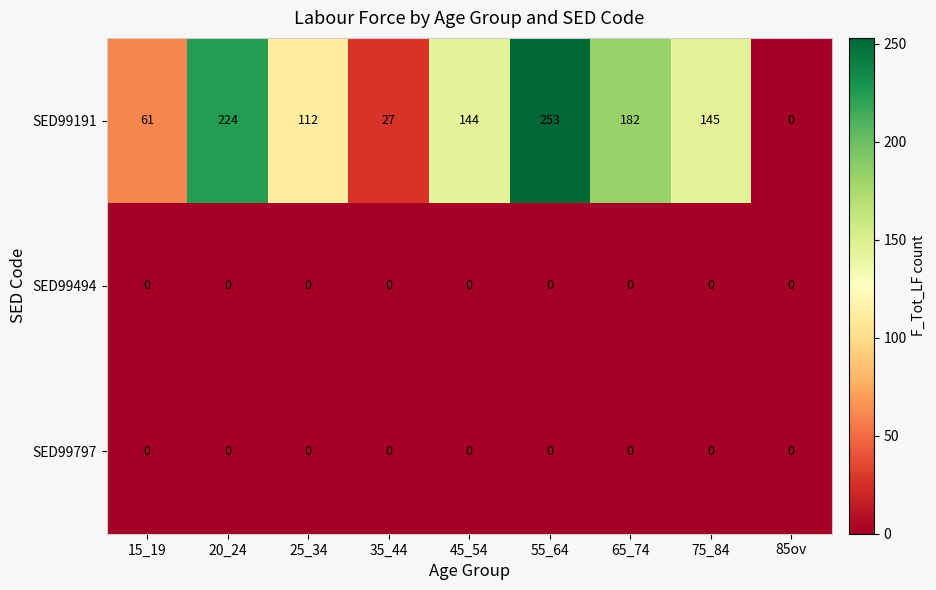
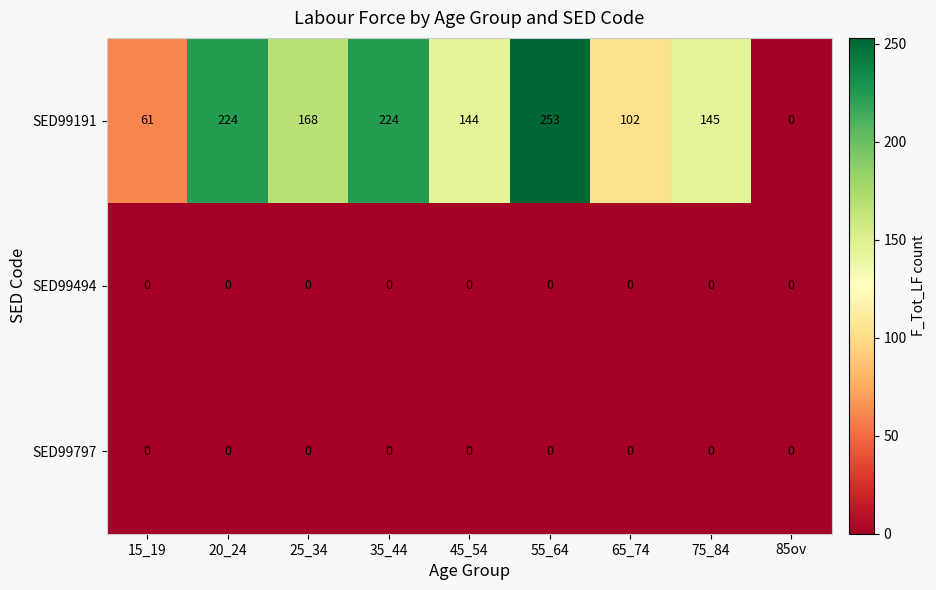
  {
    "SED99191": {
      "15_19": 61,
      "20_24": 224,
-     "25_34": 112,
-     "35_44": 27,
+     "25_34": 168,
+     "35_44": 224,
      "45_54": 144,
      "55_64": 253,
-     "65_74": 182,
+     "65_74": 102,
      "75_84": 145,
      "85ov": 0
    },
    "SED99494": {
      "15_19": 0,
      "20_24": 0,
      "25_34": 0,
      "35_44": 0,
      "45_54": 0,
      "55_64": 0,
      "65_74": 0,
      "75_84": 0,
      "85ov": 0
    },
    "SED99797": {
      "15_19": 0,
      "20_24": 0,
      "25_34": 0,
      "35_44": 0,
      "45_54": 0,
      "55_64": 0,
      "65_74": 0,
      "75_84": 0,
      "85ov": 0
    }
  }
